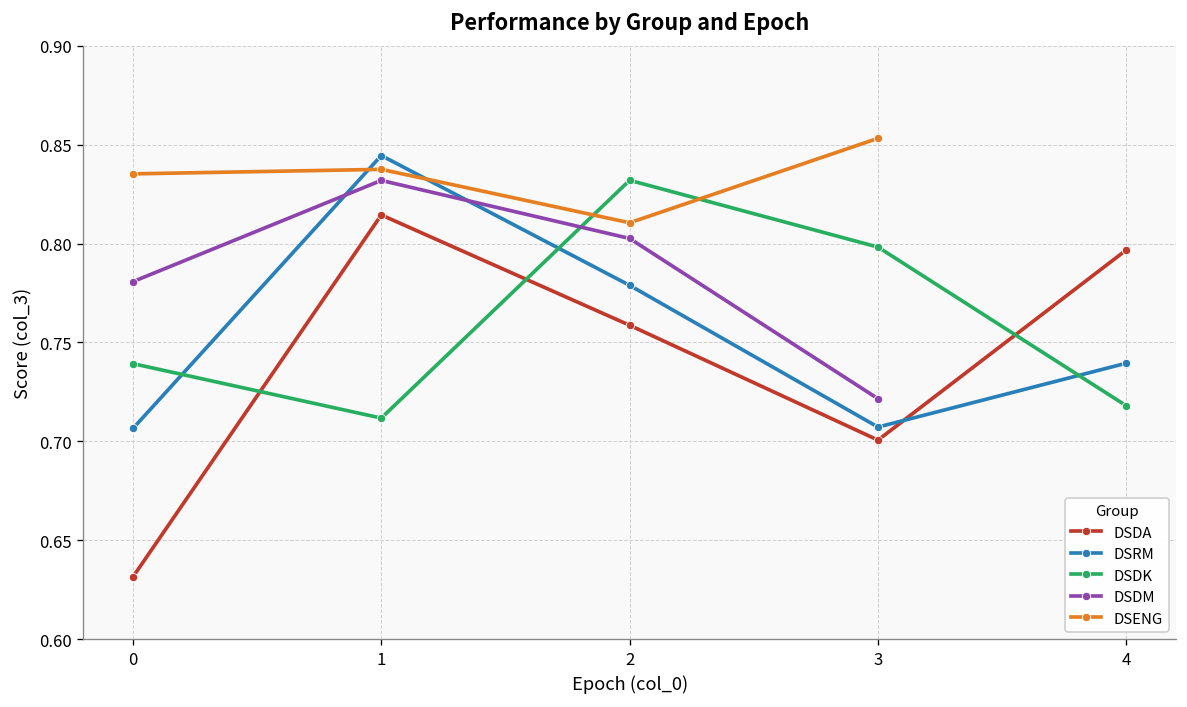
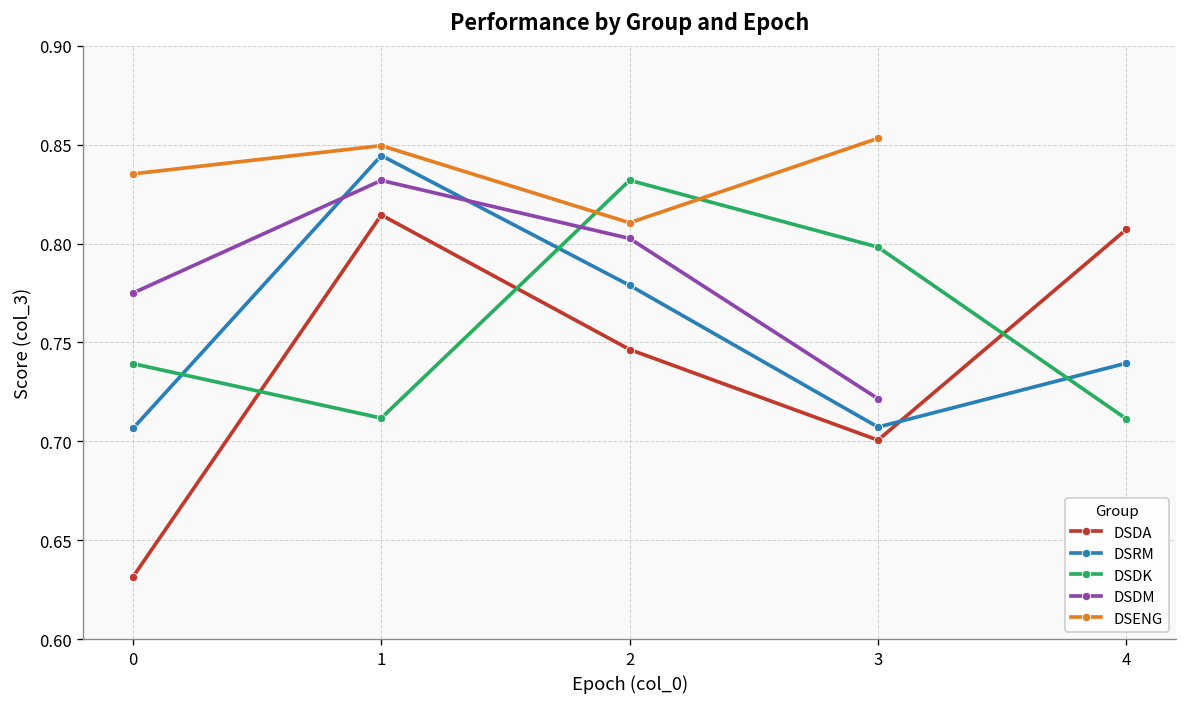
  {
    "DSDA": {
      "0": 0.631,
      "1": 0.814,
-     "2": 0.759,
+     "2": 0.746,
      "3": 0.701,
-     "4": 0.797
+     "4": 0.807
    },
    "DSRM": {
      "0": 0.707,
      "1": 0.844,
      "2": 0.779,
      "3": 0.707,
      "4": 0.740
    },
    "DSDK": {
      "0": 0.739,
      "1": 0.712,
      "2": 0.832,
      "3": 0.798,
-     "4": 0.718
+     "4": 0.711
    },
    "DSDM": {
-     "0": 0.781,
+     "0": 0.775,
      "1": 0.832,
      "2": 0.803,
      "3": 0.722
    },
    "DSENG": {
      "0": 0.835,
-     "1": 0.837,
+     "1": 0.849,
      "2": 0.810,
      "3": 0.853
    }
  }
